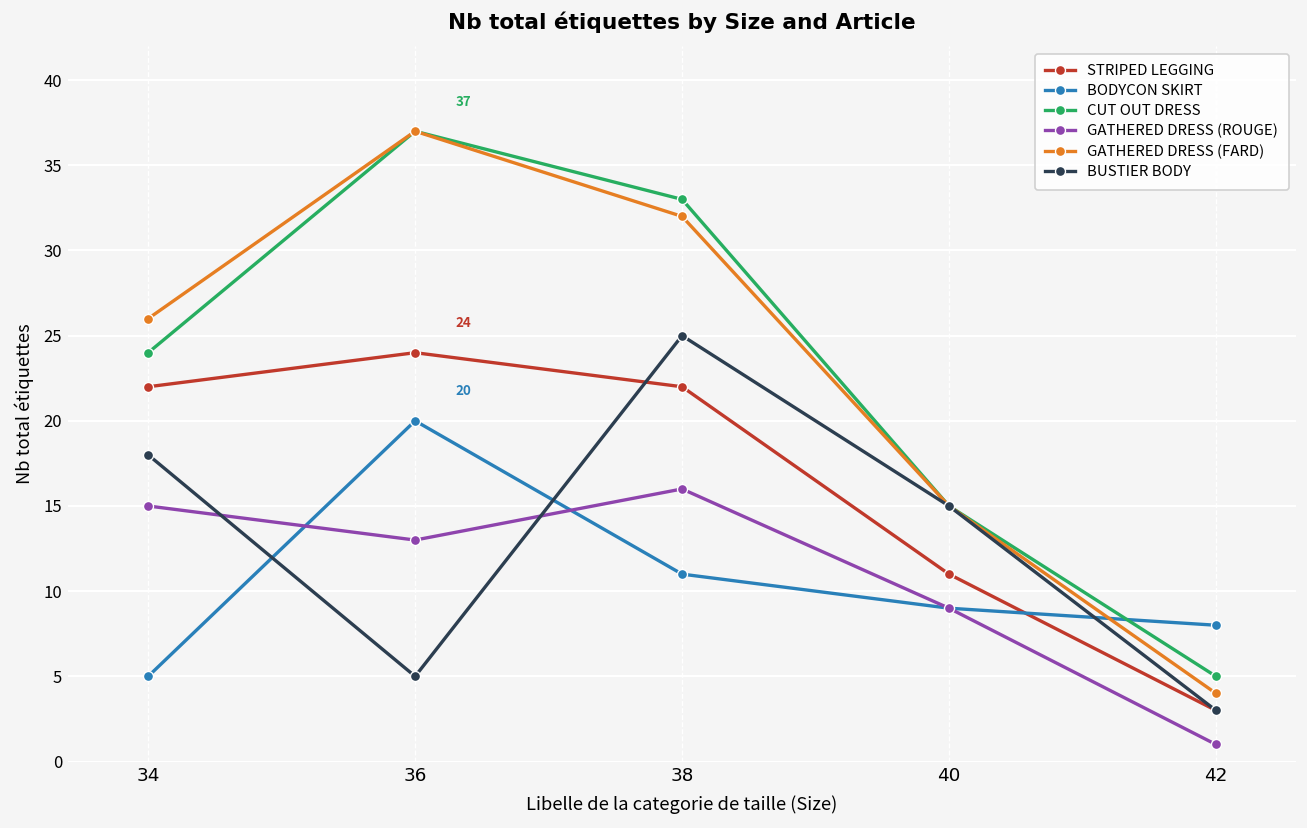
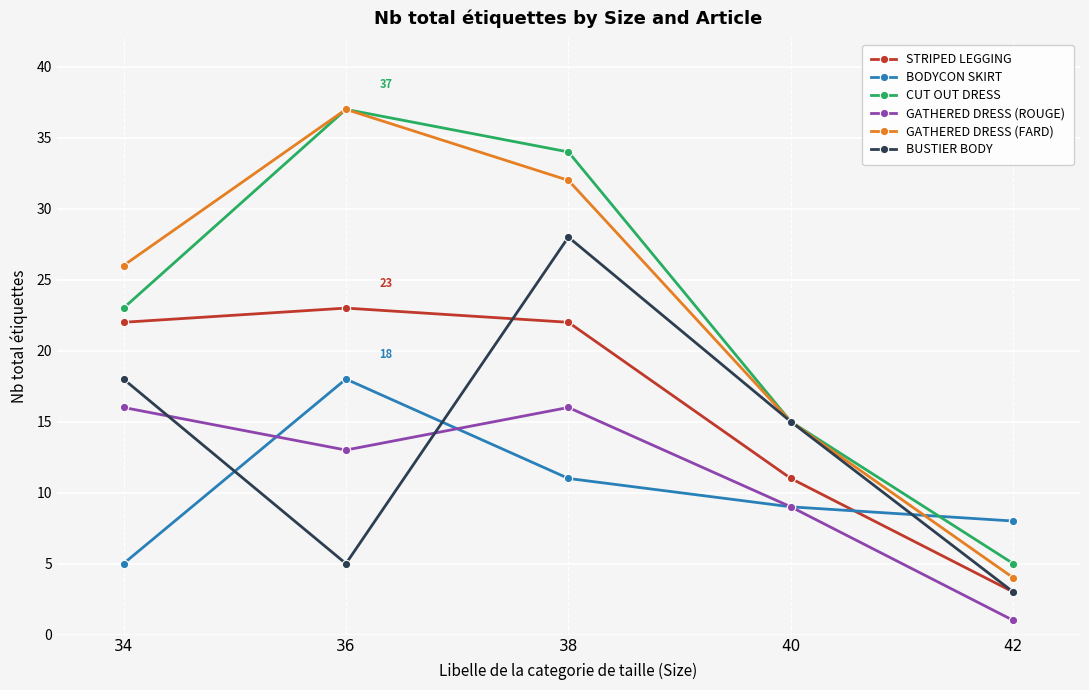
  {
    "STRIPED LEGGING": {
-     "36": 24
+     "36": 23
    },
    "BODYCON SKIRT": {
-     "36": 20
+     "36": 18
    },
    "CUT OUT DRESS": {
-     "34": 24,
-     "38": 33,
+     "34": 23,
+     "38": 34,
      "42": 5
    },
    "GATHERED DRESS (ROUGE)": {
-     "34": 15,
+     "34": 16,
      "36": 13,
      "38": 16,
      "42": 1
    },
    "GATHERED DRESS (FARD)": {
      "34": 26,
      "38": 32,
      "42": 4
    },
    "BUSTIER BODY": {
      "34": 18,
      "36": 5,
-     "38": 25
+     "38": 28
    }
  }
